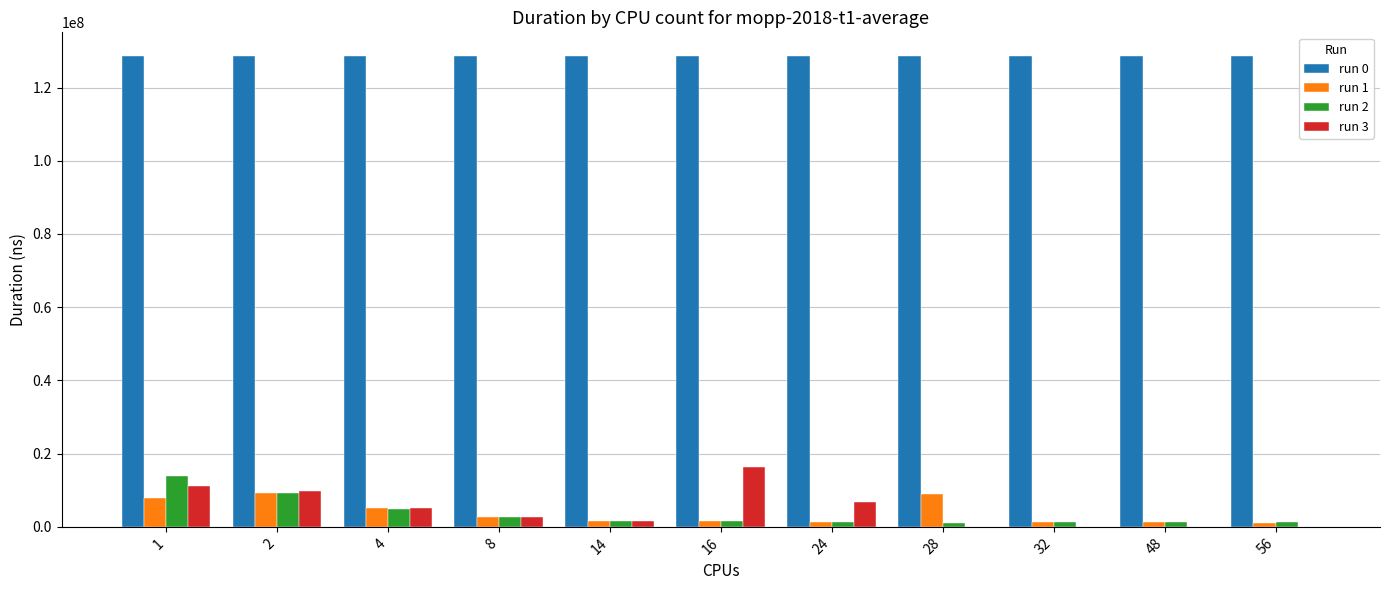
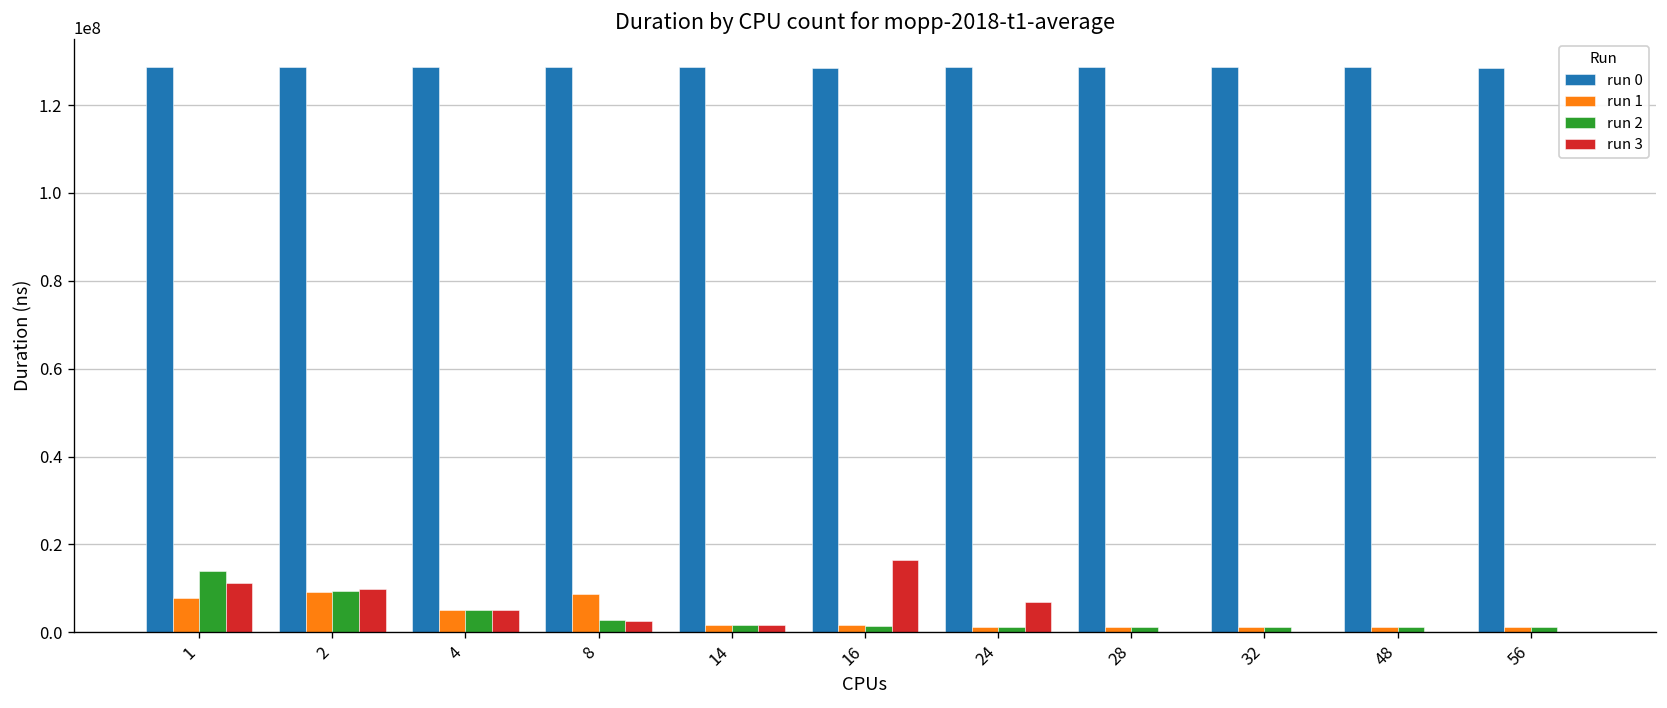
  {
    "run 0": {
      "1": 129000000,
      "2": 129000000,
      "4": 129000000,
      "8": 129000000,
      "14": 129000000,
      "16": 129000000,
      "24": 129000000,
      "28": 129000000,
      "32": 129000000,
      "48": 129000000,
      "56": 129000000
    },
    "run 1": {
      "1": 8000000,
      "2": 9000000,
      "4": 5000000,
-     "8": 3000000,
+     "8": 9000000,
      "14": 2000000,
      "16": 2000000,
      "24": 1000000,
-     "28": 9000000,
+     "28": 1000000,
      "32": 1000000,
      "48": 1000000,
      "56": 1000000
    },
    "run 2": {
      "1": 14000000,
      "2": 9000000,
      "4": 5000000,
      "8": 3000000,
      "14": 2000000,
      "16": 1000000,
      "24": 1000000,
      "28": 1000000,
      "32": 1000000,
      "48": 1000000,
      "56": 1000000
    },
    "run 3": {
      "1": 11000000,
      "2": 10000000,
      "4": 5000000,
      "8": 3000000,
      "14": 2000000,
      "16": 16000000,
      "24": 7000000,
      "28": 0,
      "32": 0,
      "48": 0,
      "56": 0
    }
  }
